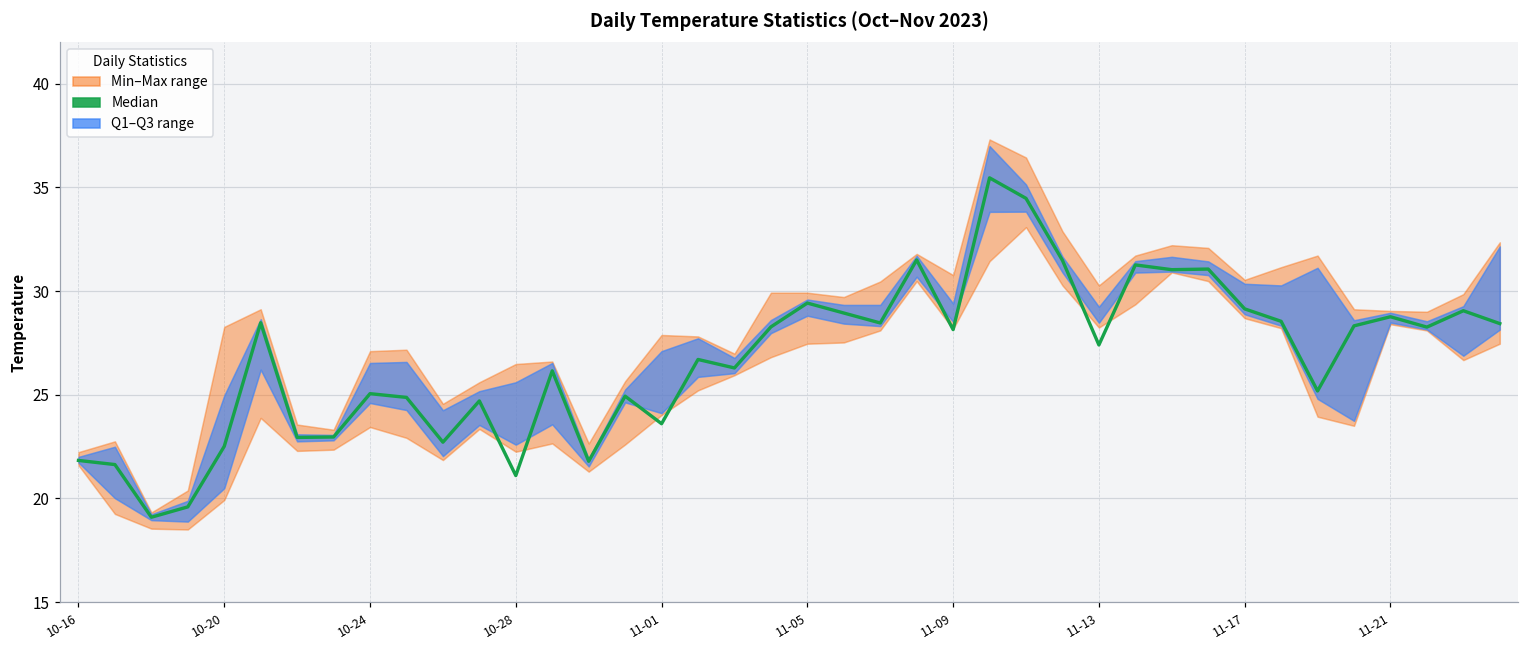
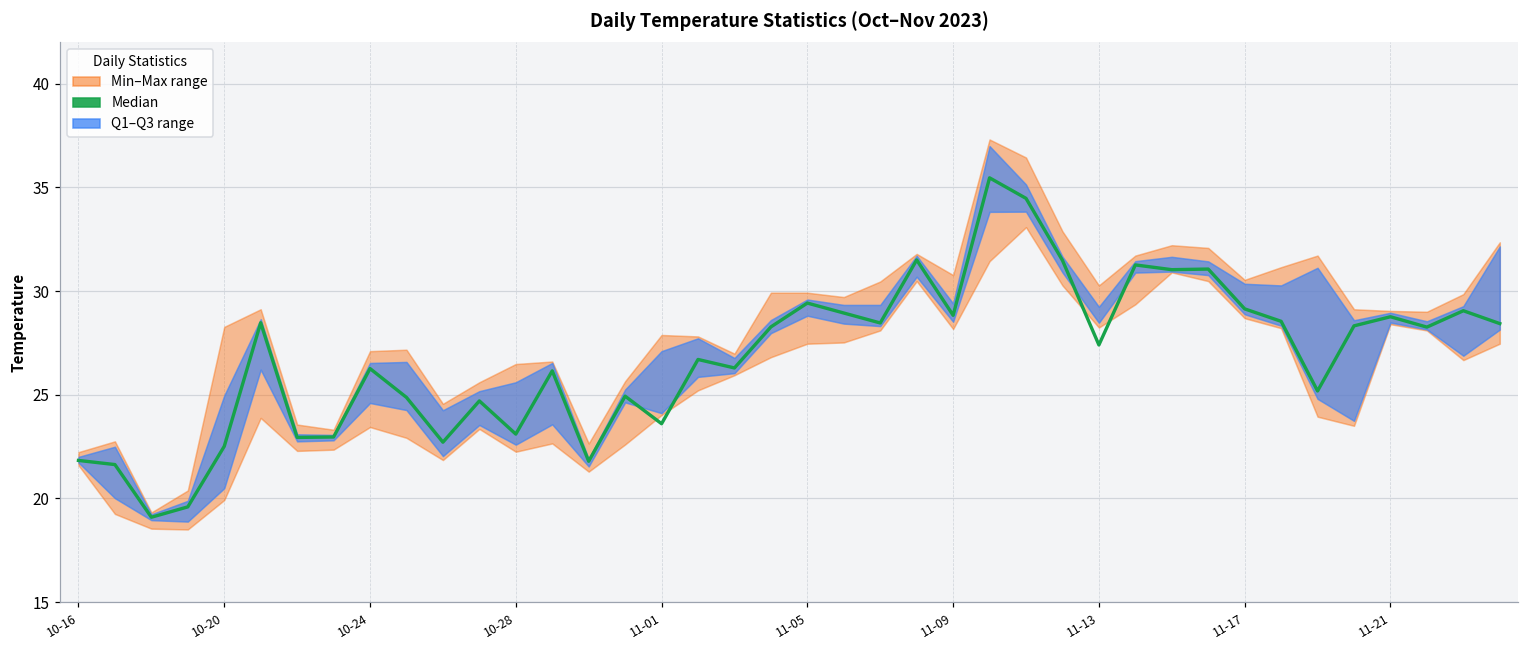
  {
    "Median": {
      "10-16": 21.8,
      "10-20": 22.5,
-     "10-24": 25.1,
-     "10-28": 21.1,
+     "10-24": 26.3,
+     "10-28": 23.1,
      "11-01": 23.6,
      "11-05": 29.4,
-     "11-09": 28.1,
+     "11-09": 28.8,
      "11-13": 27.4,
      "11-17": 29.1,
      "11-21": 28.8
    }
  }
